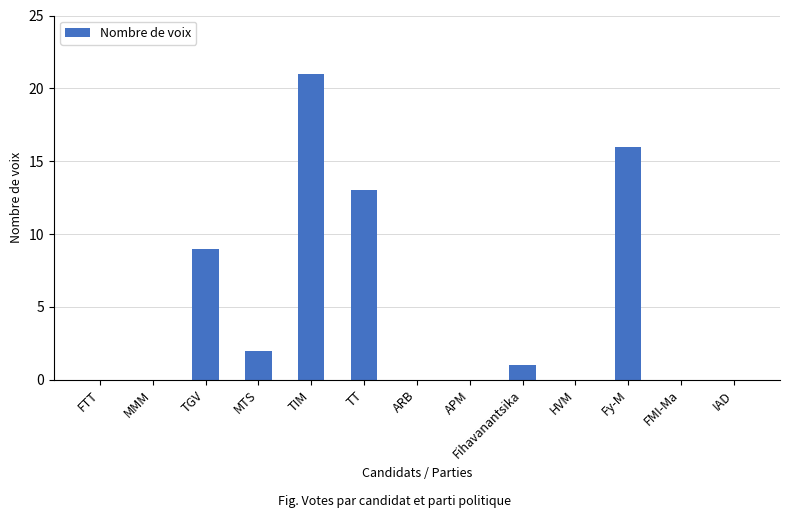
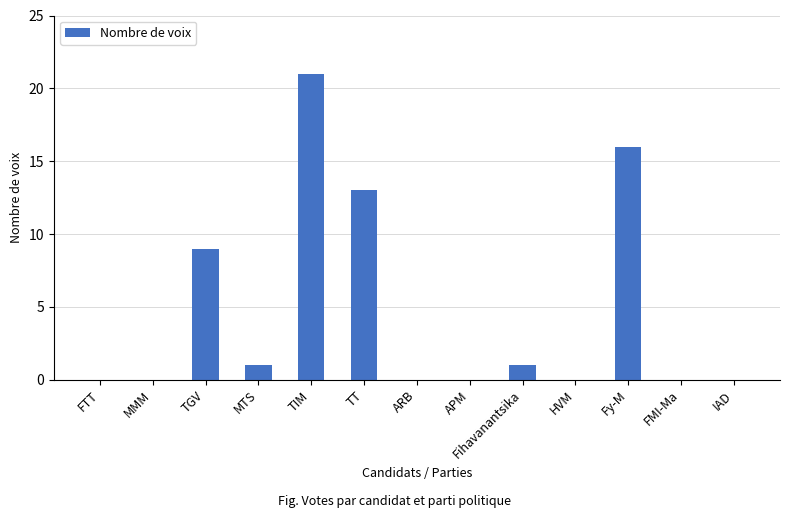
  {
    "FTT": 0,
    "MMM": 0,
    "TGV": 9,
-   "MTS": 2,
+   "MTS": 1,
    "TIM": 21,
    "TT": 13,
    "ARB": 0,
    "APM": 0,
    "Fihavanantsika": 1,
    "HVM": 0,
    "Fy-M": 16,
    "FMI-Ma": 0,
    "IAD": 0
  }
